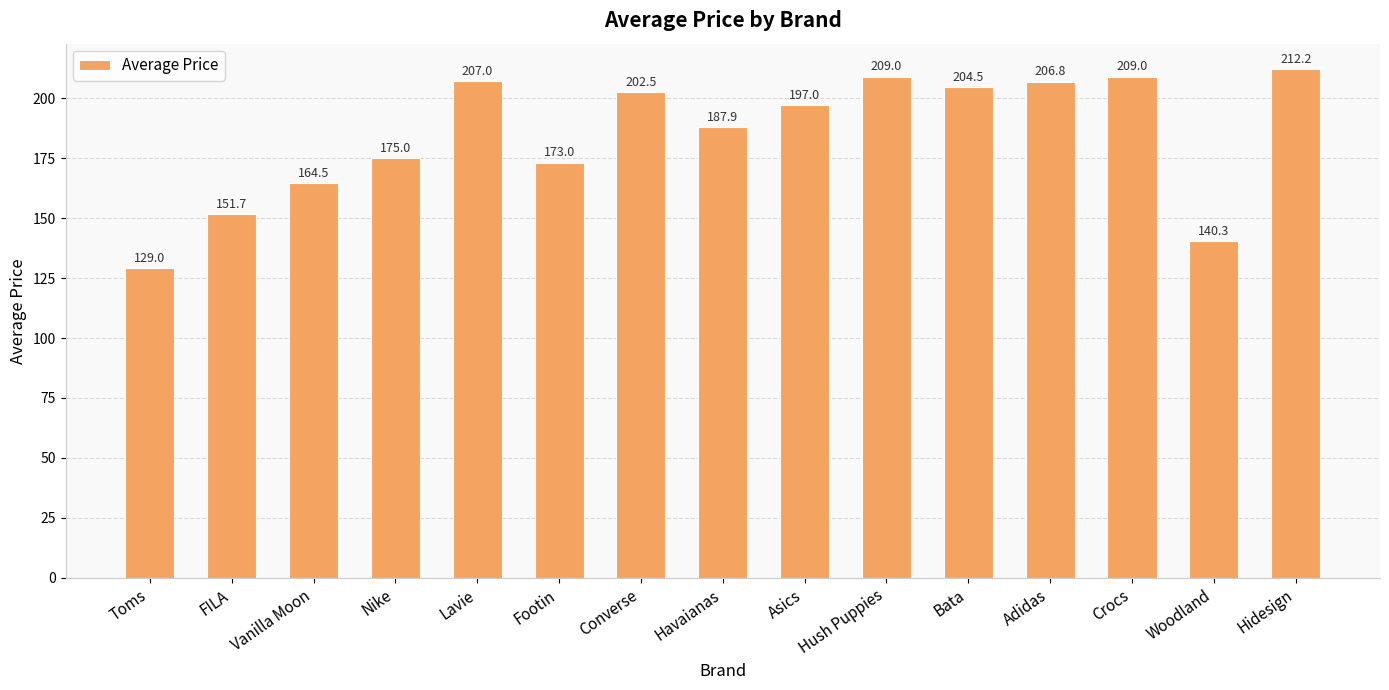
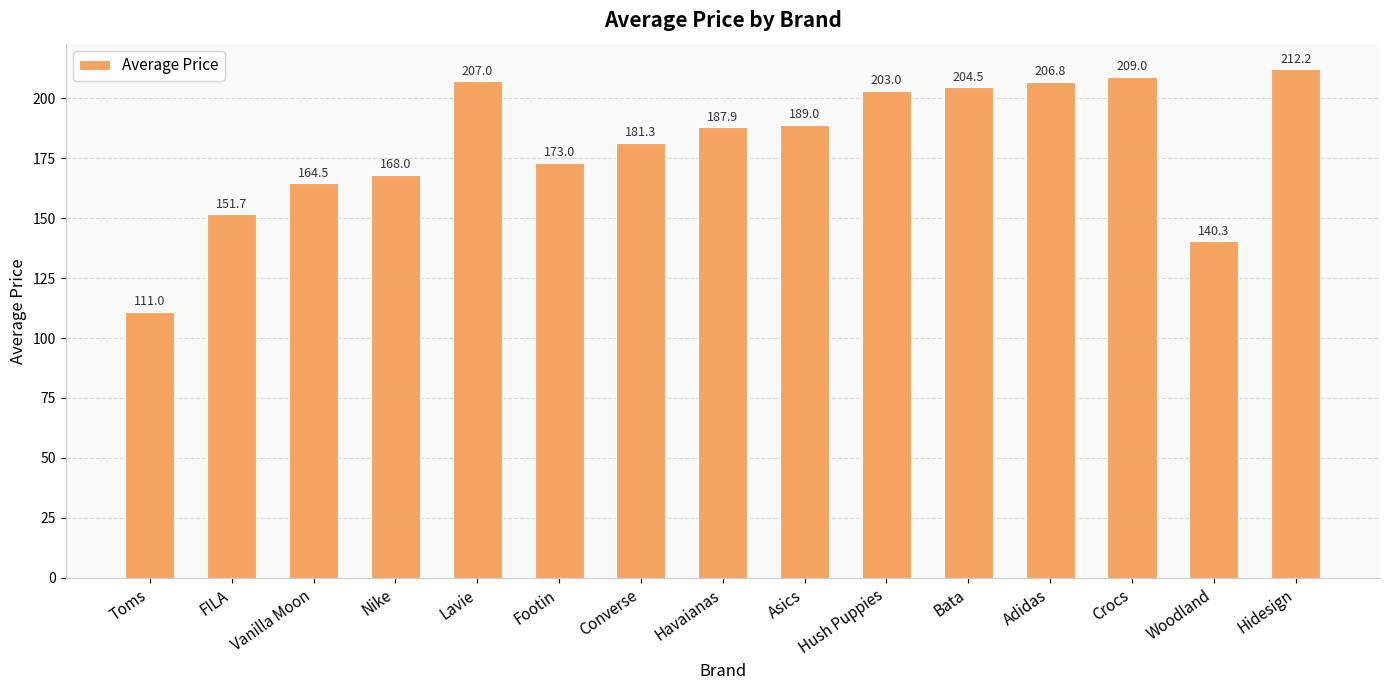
  {
-   "Toms": 129.0,
+   "Toms": 111.0,
    "FILA": 151.7,
    "Vanilla Moon": 164.5,
-   "Nike": 175.0,
+   "Nike": 168.0,
    "Lavie": 207.0,
    "Footin": 173.0,
-   "Converse": 202.5,
+   "Converse": 181.3,
    "Havaianas": 187.9,
-   "Asics": 197.0,
-   "Hush Puppies": 209.0,
+   "Asics": 189.0,
+   "Hush Puppies": 203.0,
    "Bata": 204.5,
    "Adidas": 206.8,
    "Crocs": 209.0,
    "Woodland": 140.3,
    "Hidesign": 212.2
  }
